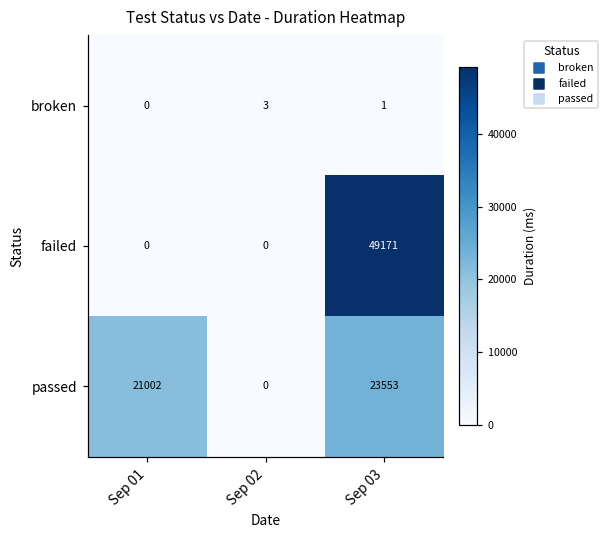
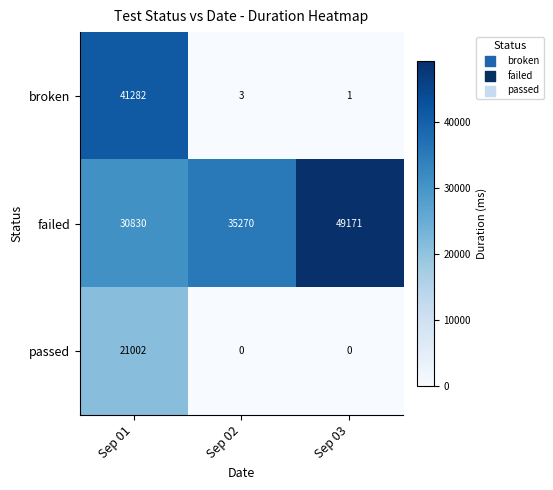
  {
    "broken": {
-     "Sep 01": 0,
+     "Sep 01": 41282,
      "Sep 02": 3,
      "Sep 03": 1
    },
    "failed": {
-     "Sep 01": 0,
-     "Sep 02": 0,
+     "Sep 01": 30830,
+     "Sep 02": 35270,
      "Sep 03": 49171
    },
    "passed": {
      "Sep 01": 21002,
      "Sep 02": 0,
-     "Sep 03": 23553
+     "Sep 03": 0
    }
  }
